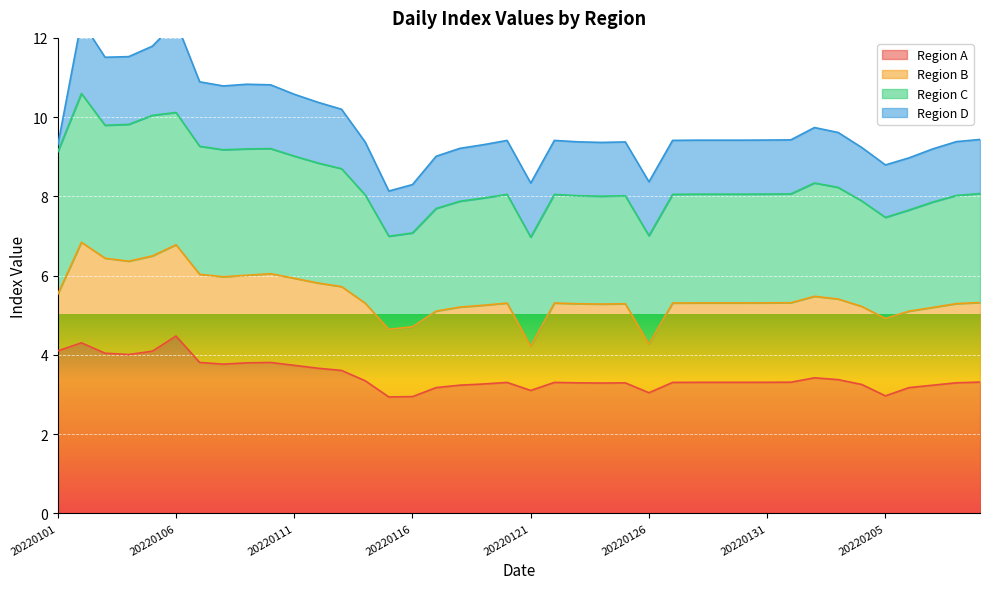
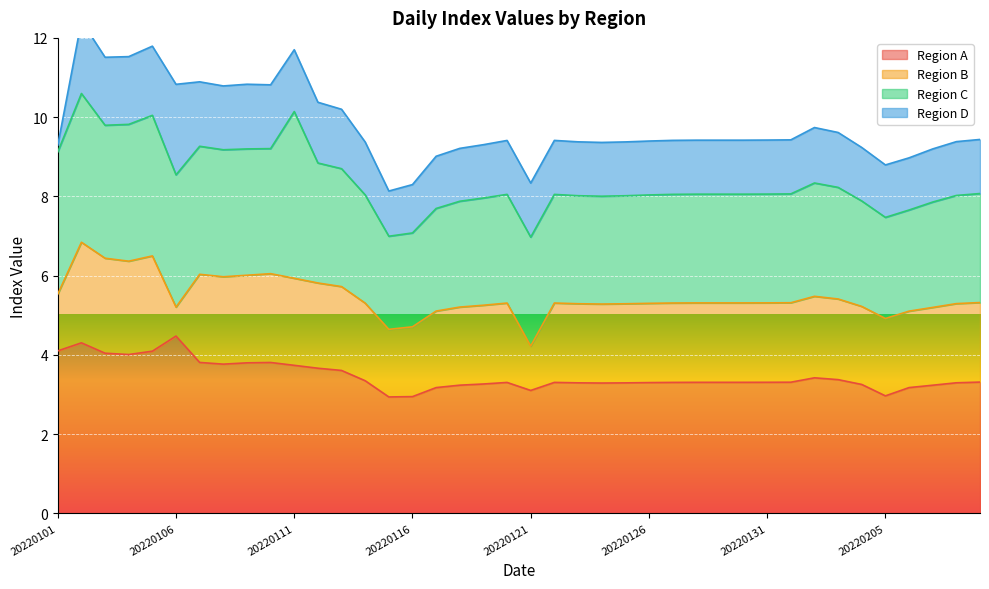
  {
    "Region A": {
      "20220101": 4.1,
      "20220106": 4.5,
      "20220111": 3.7,
      "20220116": 2.9,
      "20220121": 3.1,
-     "20220126": 3.0,
+     "20220126": 3.3,
      "20220131": 3.3,
      "20220205": 3.0
    },
    "Region B": {
      "20220101": 1.4,
-     "20220106": 2.3,
+     "20220106": 0.7,
      "20220111": 2.2,
      "20220116": 1.8,
      "20220121": 1.1,
-     "20220126": 1.2,
+     "20220126": 2.0,
      "20220131": 2.0,
      "20220205": 2.0
    },
    "Region C": {
      "20220101": 3.6,
      "20220106": 3.3,
-     "20220111": 3.1,
+     "20220111": 4.2,
      "20220116": 2.4,
      "20220121": 2.8,
      "20220126": 2.7,
      "20220131": 2.7,
      "20220205": 2.6
    },
    "Region D": {
      "20220101": 0.2,
      "20220111": 1.6,
      "20220116": 1.2,
      "20220121": 1.4,
      "20220126": 1.4,
      "20220131": 1.4,
      "20220205": 1.3
    }
  }
